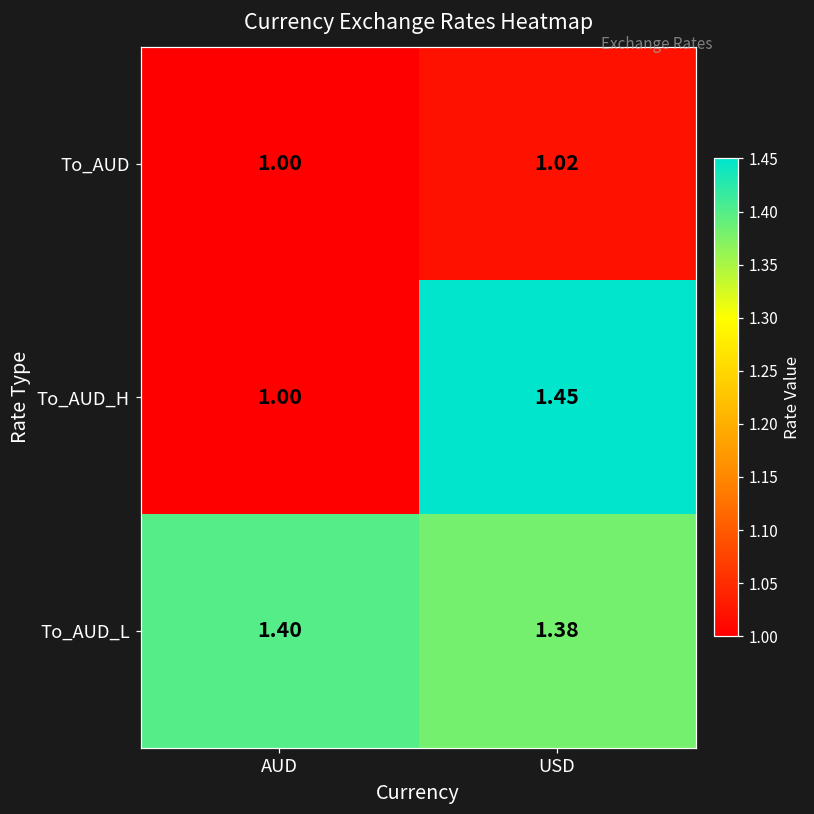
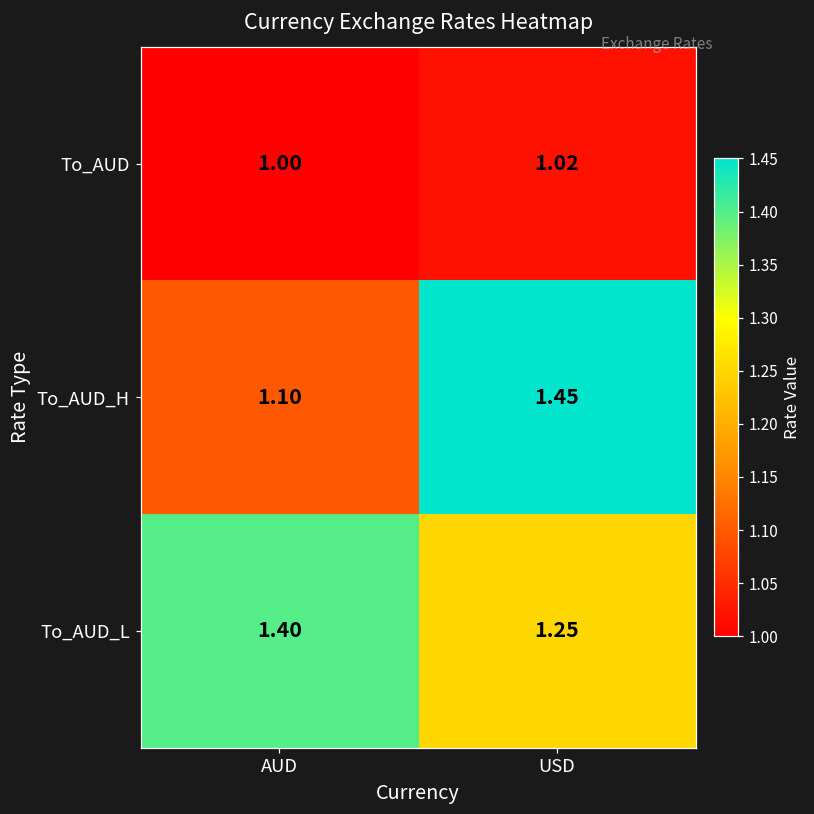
  {
    "To_AUD": {
      "AUD": 1.00,
      "USD": 1.02
    },
    "To_AUD_H": {
-     "AUD": 1.00,
+     "AUD": 1.10,
      "USD": 1.45
    },
    "To_AUD_L": {
      "AUD": 1.40,
-     "USD": 1.38
+     "USD": 1.25
    }
  }
